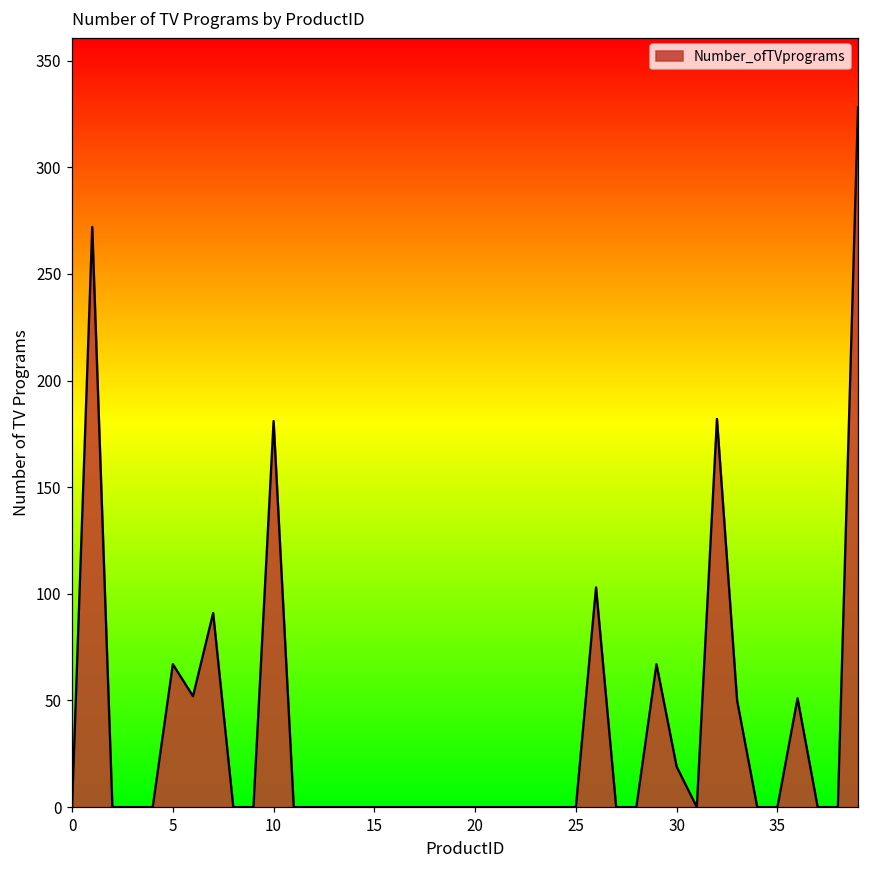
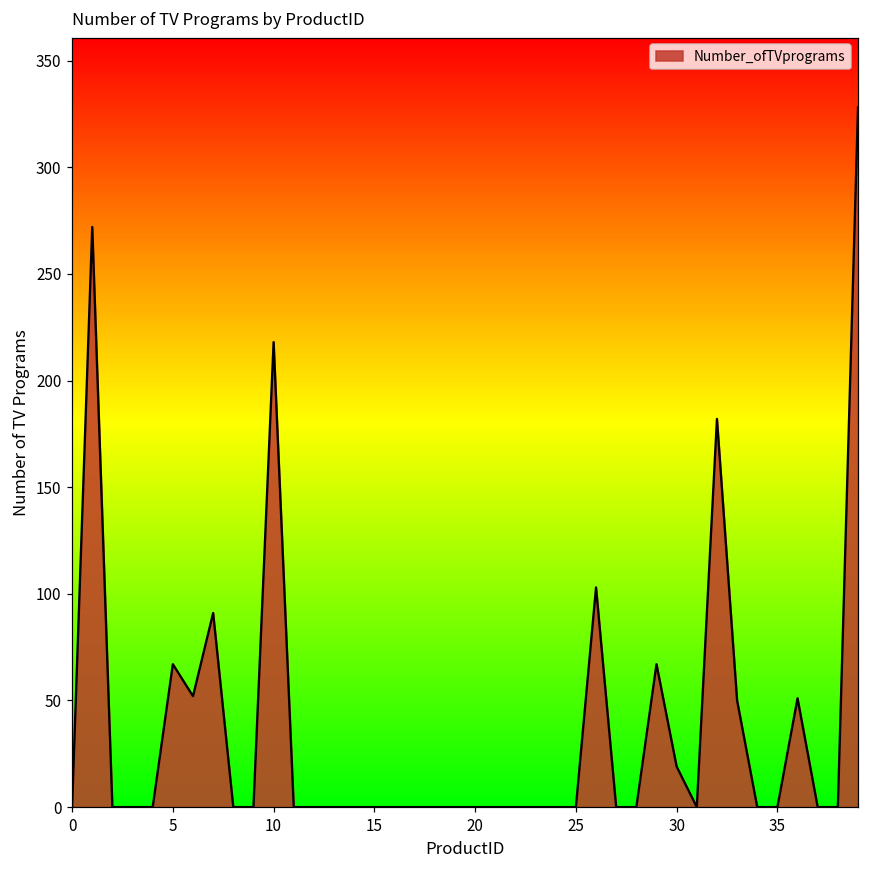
  {
    "0": 0,
    "5": 67,
-   "10": 181,
+   "10": 218,
    "15": 0,
    "20": 0,
    "25": 0,
    "30": 19,
    "35": 0
  }
